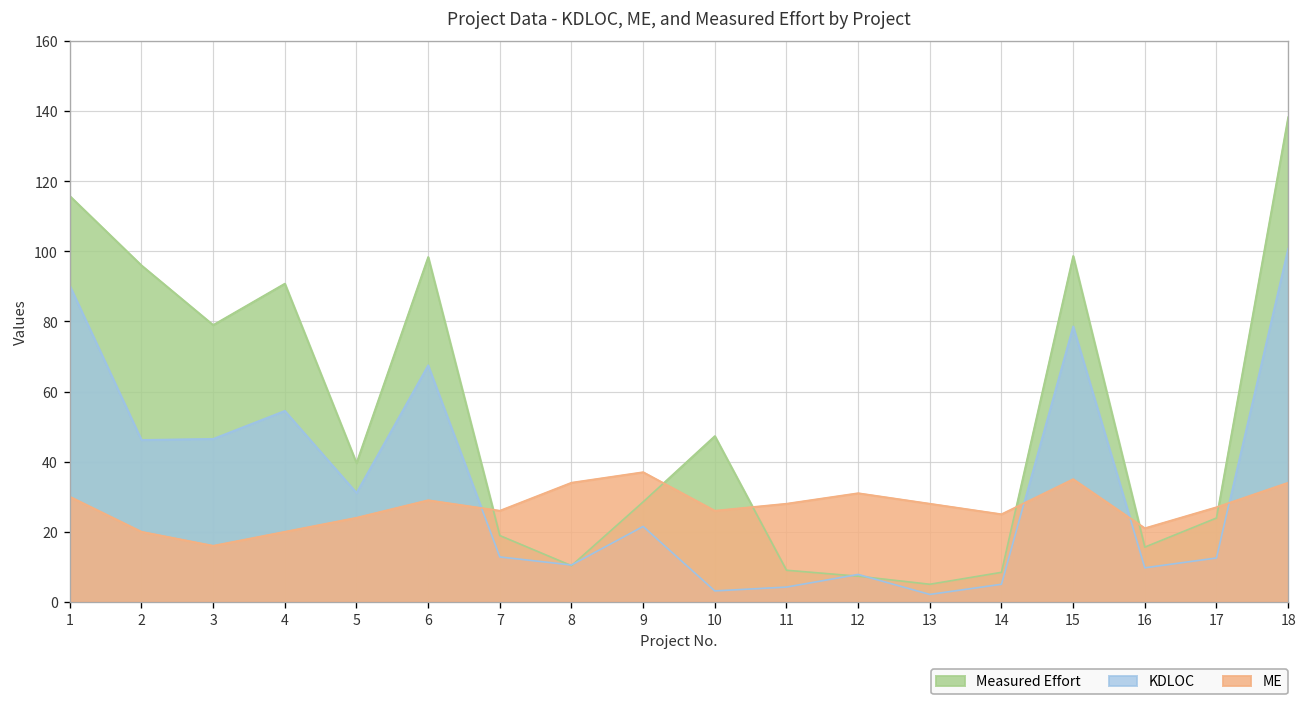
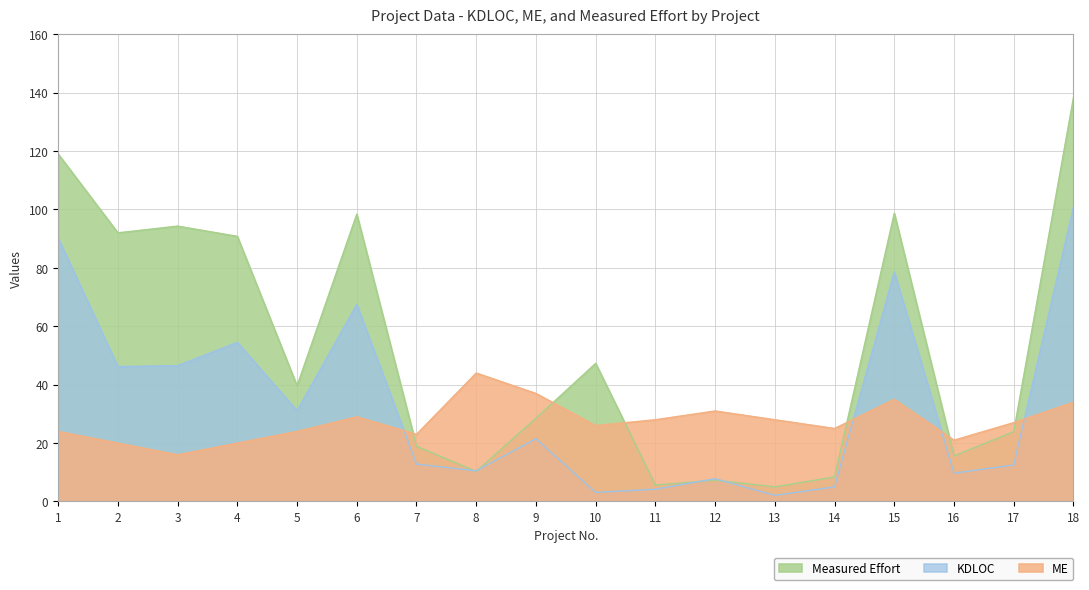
  {
    "Measured Effort": {
-     "1": 116,
-     "2": 96,
-     "3": 79,
+     "1": 119,
+     "2": 92,
+     "3": 94,
      "4": 91,
      "5": 40,
      "6": 98,
      "7": 19,
      "9": 29,
      "10": 47,
-     "11": 9,
+     "11": 6,
      "13": 5,
      "14": 8,
      "15": 99,
      "16": 16,
      "17": 24,
      "18": 138
    },
    "KDLOC": {
      "1": 90,
      "2": 46,
      "3": 47,
      "4": 55,
      "5": 31,
      "6": 68,
      "7": 13,
      "9": 22,
      "10": 3,
      "11": 4,
      "13": 2,
      "14": 5,
      "15": 79,
      "16": 10,
      "17": 13,
      "18": 101
    },
    "ME": {
-     "1": 30,
+     "1": 24,
      "2": 20,
      "3": 16,
      "4": 20,
      "5": 24,
      "6": 29,
-     "7": 26,
-     "8": 34,
+     "7": 23,
+     "8": 44,
      "9": 37,
      "10": 26,
      "11": 28,
      "12": 31,
      "13": 28,
      "14": 25,
      "15": 35,
      "16": 21,
      "17": 27,
      "18": 34
    }
  }
